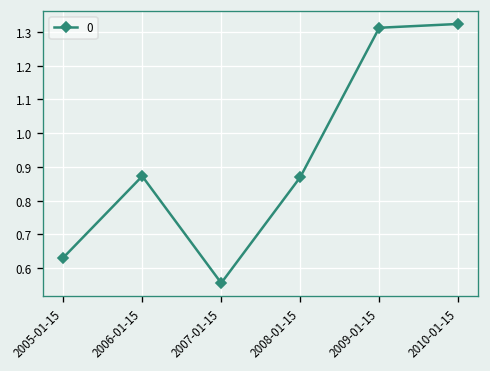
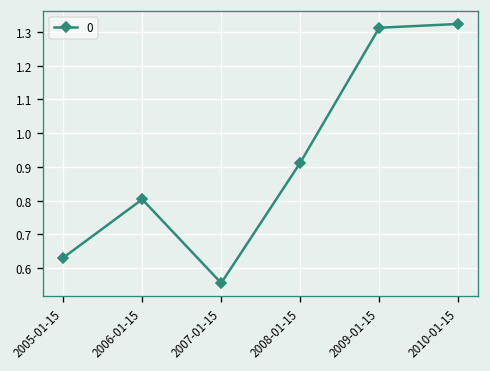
  {
    "2005-01-15": 0.63,
-   "2006-01-15": 0.87,
+   "2006-01-15": 0.80,
    "2007-01-15": 0.56,
-   "2008-01-15": 0.87,
+   "2008-01-15": 0.91,
    "2009-01-15": 1.31,
    "2010-01-15": 1.32
  }
